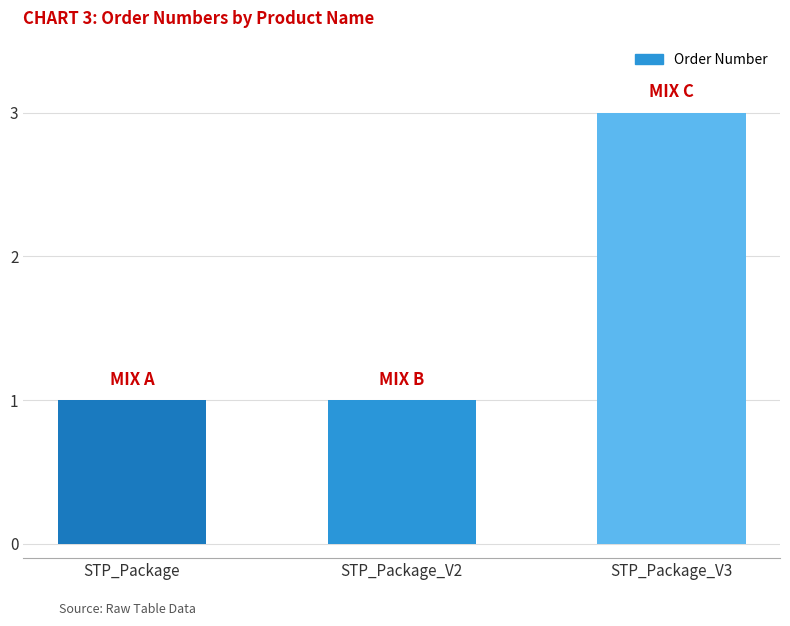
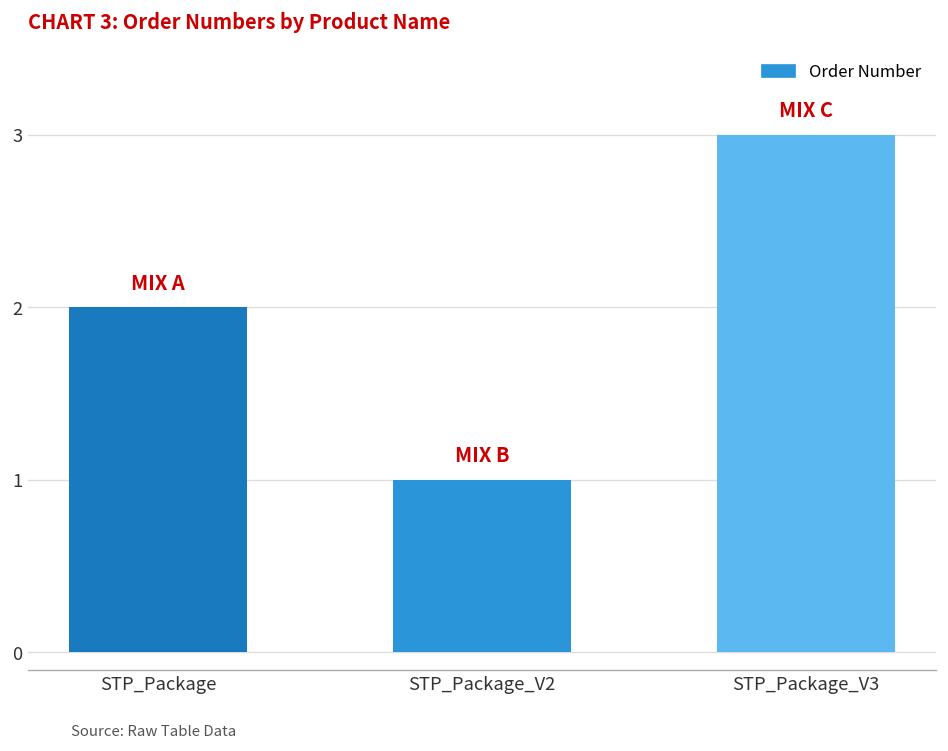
  {
-   "STP_Package": 1,
+   "STP_Package": 2,
    "STP_Package_V2": 1,
    "STP_Package_V3": 3
  }
